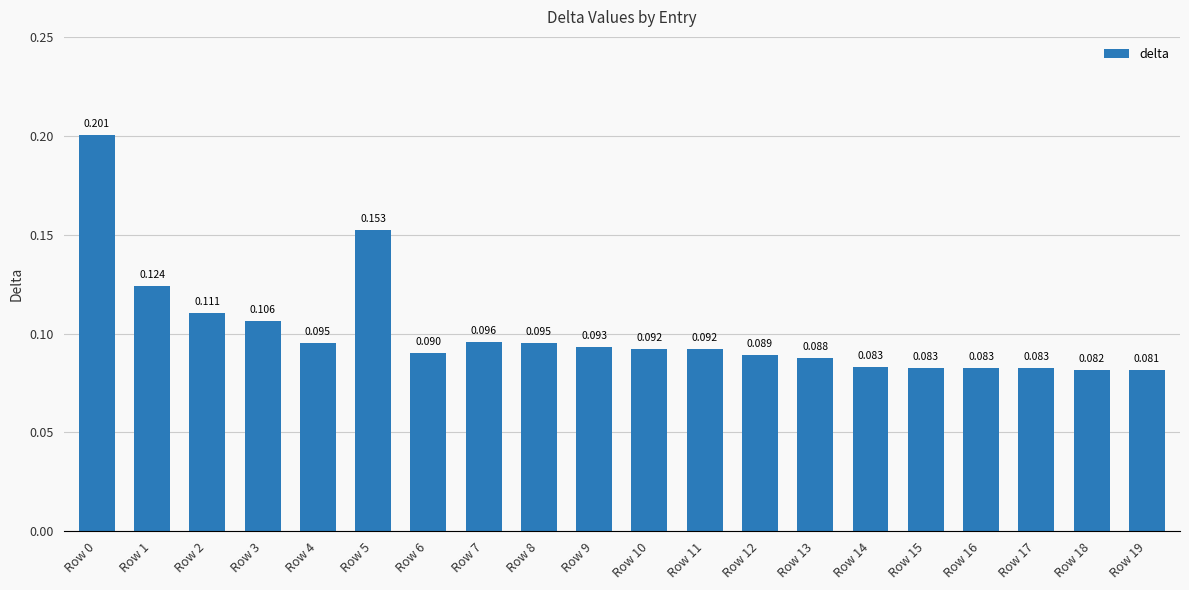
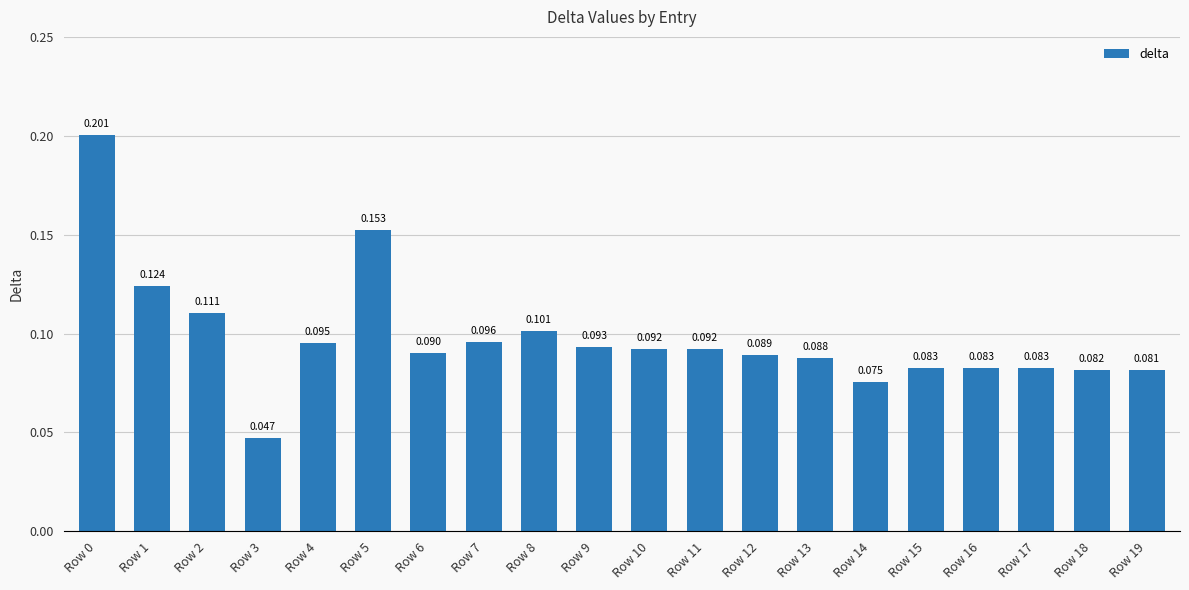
  {
    "Row 0": 0.201,
    "Row 1": 0.124,
    "Row 2": 0.111,
-   "Row 3": 0.106,
+   "Row 3": 0.047,
    "Row 4": 0.095,
    "Row 5": 0.153,
    "Row 6": 0.090,
    "Row 7": 0.096,
-   "Row 8": 0.095,
+   "Row 8": 0.101,
    "Row 9": 0.093,
    "Row 10": 0.092,
    "Row 11": 0.092,
    "Row 12": 0.089,
    "Row 13": 0.088,
-   "Row 14": 0.083,
+   "Row 14": 0.075,
    "Row 15": 0.083,
    "Row 16": 0.083,
    "Row 17": 0.083,
    "Row 18": 0.082,
    "Row 19": 0.081
  }
